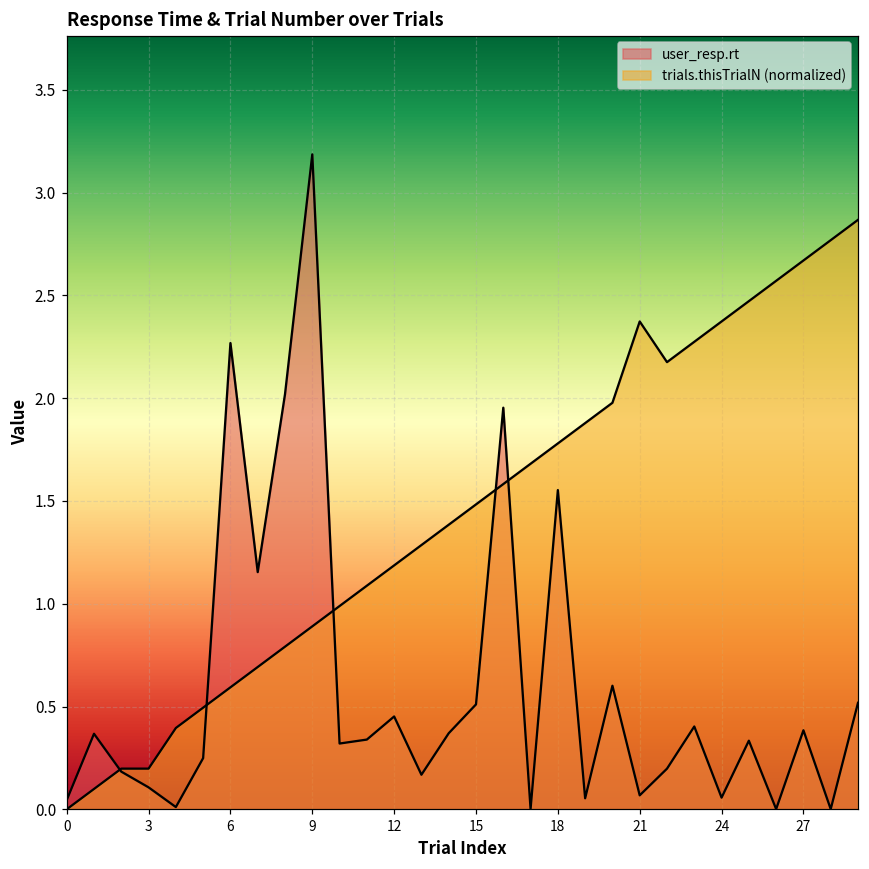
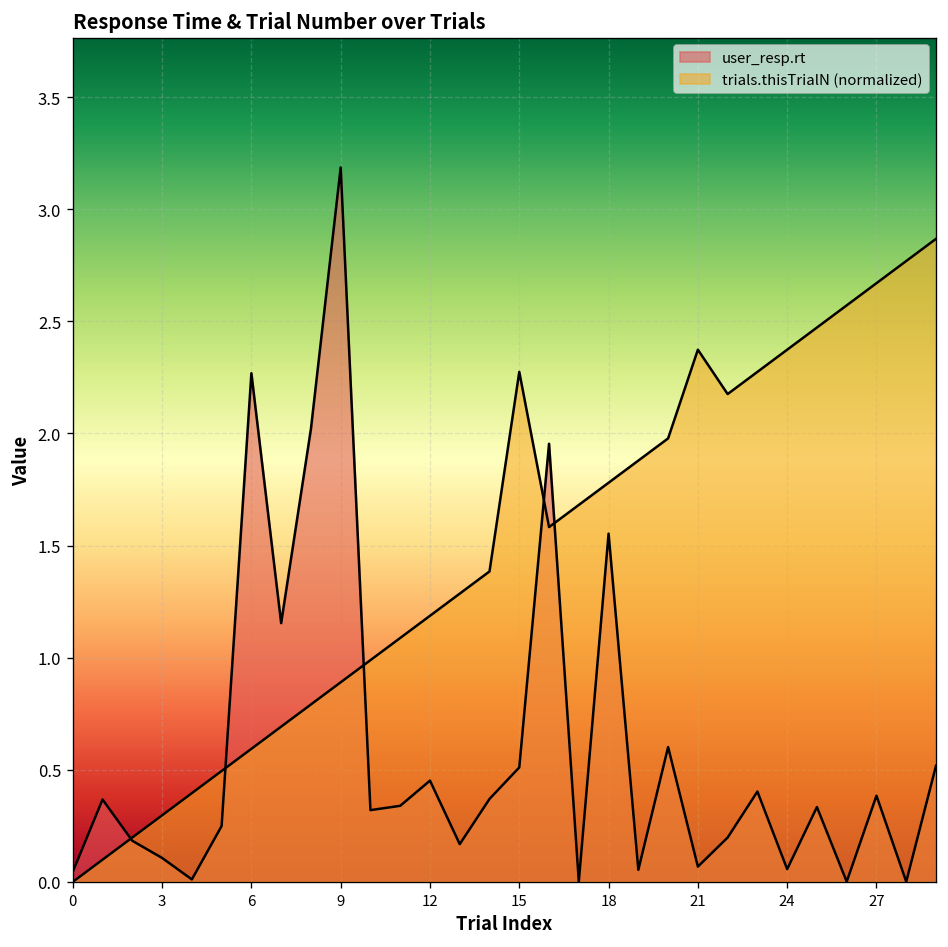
  {
    "user_resp.rt": {
      "0": 0.04,
      "3": 0.11,
      "6": 2.27,
      "9": 3.19,
      "12": 0.45,
      "15": 0.51,
      "18": 1.55,
      "21": 0.07,
      "24": 0.06,
      "27": 0.38
    },
    "trials.thisTrialN (normalized)": {
      "0": 0.00,
-     "3": 0.20,
+     "3": 0.30,
      "6": 0.59,
      "9": 0.89,
      "12": 1.19,
-     "15": 1.48,
+     "15": 2.27,
      "18": 1.78,
      "21": 2.37,
      "24": 2.37,
      "27": 2.67
    }
  }
